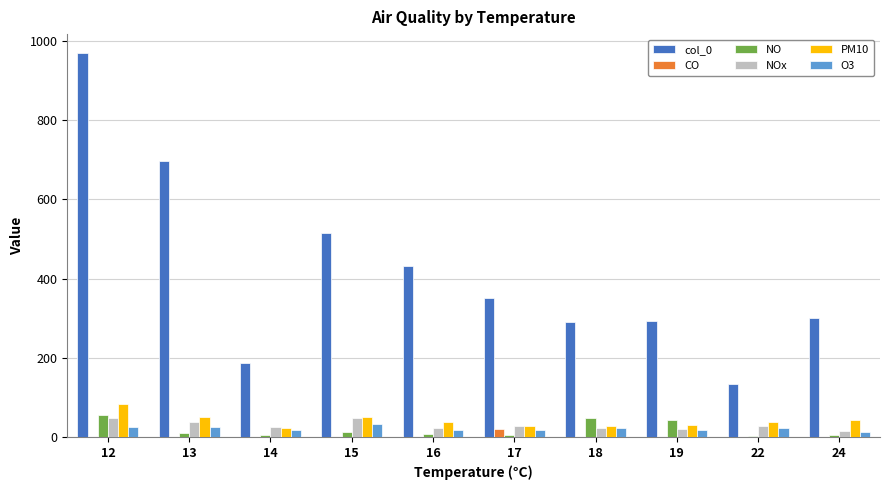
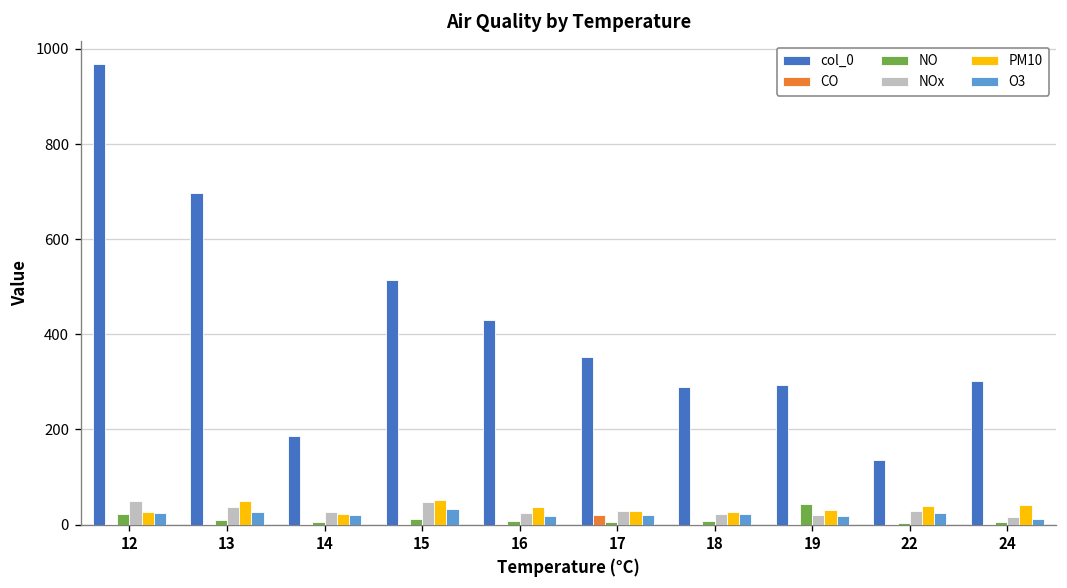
  {
    "CO": {
      "17": 20
    },
    "NO": {
-     "12": 60,
+     "12": 20,
      "13": 10,
      "15": 10,
      "16": 10,
-     "18": 50,
+     "18": 10,
      "19": 40
    },
    "NOx": {
      "12": 50,
      "13": 40,
      "14": 30,
      "15": 50,
      "16": 20,
      "17": 30,
      "18": 20,
      "19": 20,
      "22": 30,
      "24": 20
    },
    "PM10": {
-     "12": 80,
+     "12": 30,
      "13": 50,
      "14": 20,
      "15": 50,
      "16": 40,
      "17": 30,
      "18": 30,
      "19": 30,
      "22": 40,
      "24": 40
    }
  }
